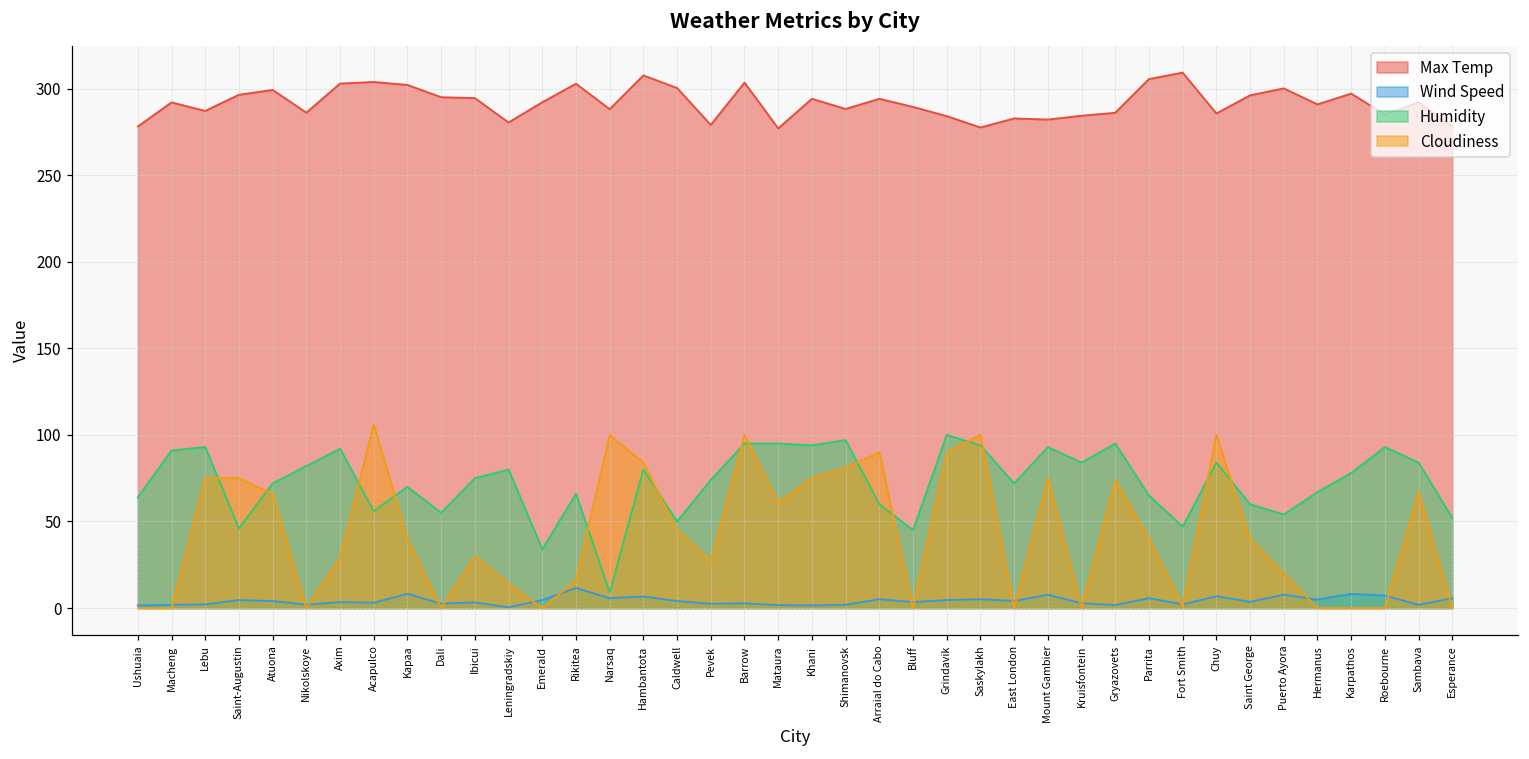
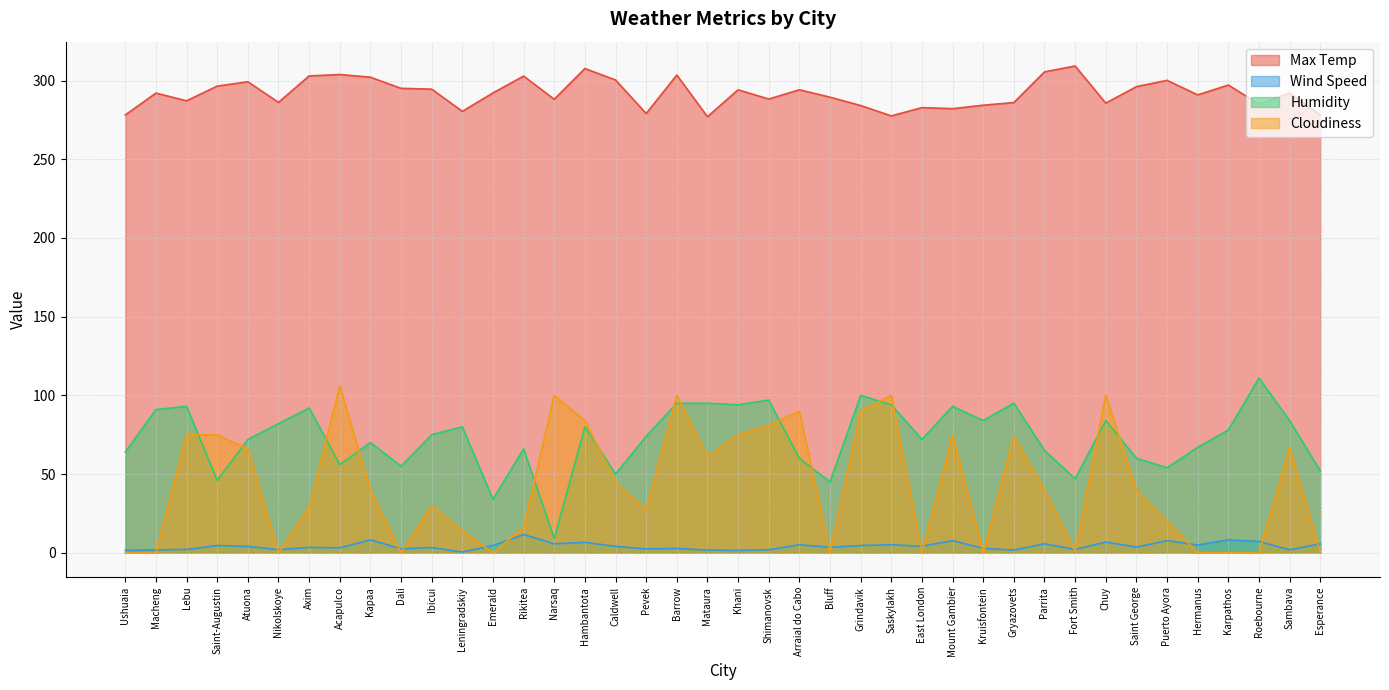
  {
    "Max Temp": {
      "Ushuaia": 278,
      "Macheng": 292,
      "Lebu": 287,
      "Saint-Augustin": 296,
      "Atuona": 299,
      "Nikolskoye": 286,
      "Axim": 303,
      "Acapulco": 304,
      "Kapaa": 302,
      "Dali": 295,
      "Ibicui": 295,
      "Leningradskiy": 280,
      "Emerald": 292,
      "Rikitea": 303,
      "Narsaq": 288,
      "Hambantota": 308,
      "Caldwell": 300,
      "Pevek": 279,
      "Barrow": 304,
      "Mataura": 277,
      "Khani": 294,
      "Shimanovsk": 288,
      "Arraial do Cabo": 294,
      "Bluff": 289,
      "Grindavik": 284,
      "Saskylakh": 278,
      "East London": 283,
      "Mount Gambier": 282,
      "Kruisfontein": 284,
      "Gryazovets": 286,
      "Parrita": 306,
      "Fort Smith": 309,
      "Chuy": 286,
      "Saint George": 296,
      "Puerto Ayora": 300,
      "Hermanus": 291,
      "Karpathos": 297
    },
    "Wind Speed": {
      "Macheng": 2,
      "Lebu": 2,
      "Saint-Augustin": 5,
      "Atuona": 4,
      "Nikolskoye": 2,
      "Axim": 3,
      "Acapulco": 3,
      "Kapaa": 8,
      "Dali": 3,
      "Ibicui": 3,
      "Leningradskiy": 0,
      "Emerald": 5,
      "Rikitea": 12,
      "Narsaq": 6,
      "Hambantota": 7,
      "Caldwell": 4,
      "Pevek": 2,
      "Barrow": 3,
      "Mataura": 2,
      "Khani": 2,
      "Shimanovsk": 2,
      "Arraial do Cabo": 5,
      "Bluff": 3,
      "Grindavik": 5,
      "Saskylakh": 5,
      "East London": 4,
      "Mount Gambier": 8,
      "Kruisfontein": 3,
      "Gryazovets": 2,
      "Parrita": 6,
      "Chuy": 7,
      "Saint George": 4,
      "Puerto Ayora": 8,
      "Hermanus": 5,
      "Karpathos": 8,
      "Roebourne": 7,
      "Sambava": 2,
      "Esperance": 6
    },
    "Humidity": {
      "Ushuaia": 64,
      "Macheng": 91,
      "Lebu": 93,
      "Saint-Augustin": 46,
      "Atuona": 72,
      "Nikolskoye": 82,
      "Axim": 92,
      "Acapulco": 56,
      "Kapaa": 70,
      "Dali": 55,
      "Ibicui": 75,
      "Leningradskiy": 80,
      "Emerald": 34,
      "Rikitea": 66,
      "Narsaq": 9,
      "Hambantota": 80,
      "Caldwell": 50,
      "Pevek": 74,
      "Barrow": 95,
      "Mataura": 95,
      "Khani": 94,
      "Shimanovsk": 97,
      "Arraial do Cabo": 60,
      "Bluff": 45,
      "Grindavik": 100,
      "Saskylakh": 94,
      "East London": 72,
      "Mount Gambier": 93,
      "Kruisfontein": 84,
      "Gryazovets": 95,
      "Parrita": 65,
      "Fort Smith": 47,
      "Chuy": 84,
      "Saint George": 60,
      "Puerto Ayora": 54,
      "Hermanus": 67,
      "Karpathos": 78,
-     "Roebourne": 93,
+     "Roebourne": 111,
      "Sambava": 84,
      "Esperance": 52
    },
    "Cloudiness": {
      "Macheng": 0,
      "Lebu": 75,
      "Saint-Augustin": 75,
      "Atuona": 66,
      "Nikolskoye": 0,
      "Axim": 29,
      "Acapulco": 106,
      "Kapaa": 40,
      "Dali": 0,
      "Ibicui": 30,
      "Leningradskiy": 14,
      "Emerald": 0,
      "Rikitea": 16,
      "Narsaq": 100,
      "Hambantota": 84,
      "Caldwell": 45,
      "Pevek": 27,
      "Barrow": 100,
      "Mataura": 61,
      "Khani": 75,
      "Shimanovsk": 81,
      "Arraial do Cabo": 90,
      "Bluff": 0,
      "Grindavik": 90,
      "Saskylakh": 100,
      "East London": 0,
      "Mount Gambier": 75,
      "Kruisfontein": 0,
      "Gryazovets": 74,
      "Parrita": 40,
      "Chuy": 100,
      "Saint George": 40,
      "Puerto Ayora": 20,
      "Hermanus": 0,
      "Karpathos": 0,
      "Roebourne": 0,
      "Sambava": 67,
      "Esperance": 0
    }
  }
